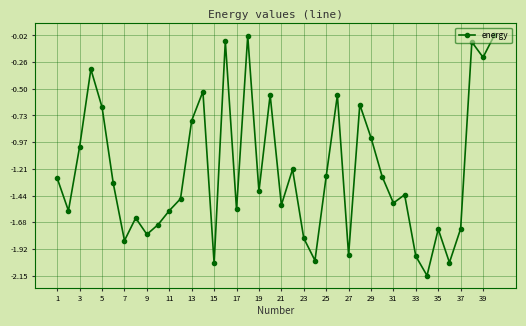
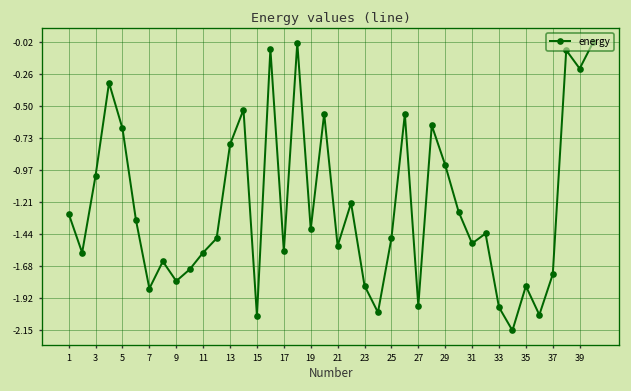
  {
    "1": -1.29,
    "3": -1.01,
    "5": -0.66,
    "7": -1.84,
    "9": -1.79,
    "11": -1.58,
    "13": -0.78,
    "15": -2.05,
    "17": -1.57,
    "19": -1.41,
    "21": -1.53,
    "23": -1.82,
-   "25": -1.27,
+   "25": -1.47,
    "27": -1.97,
    "29": -0.93,
    "31": -1.51,
    "33": -1.98,
-   "35": -1.74,
+   "35": -1.83,
    "37": -1.74,
    "39": -0.22
  }
